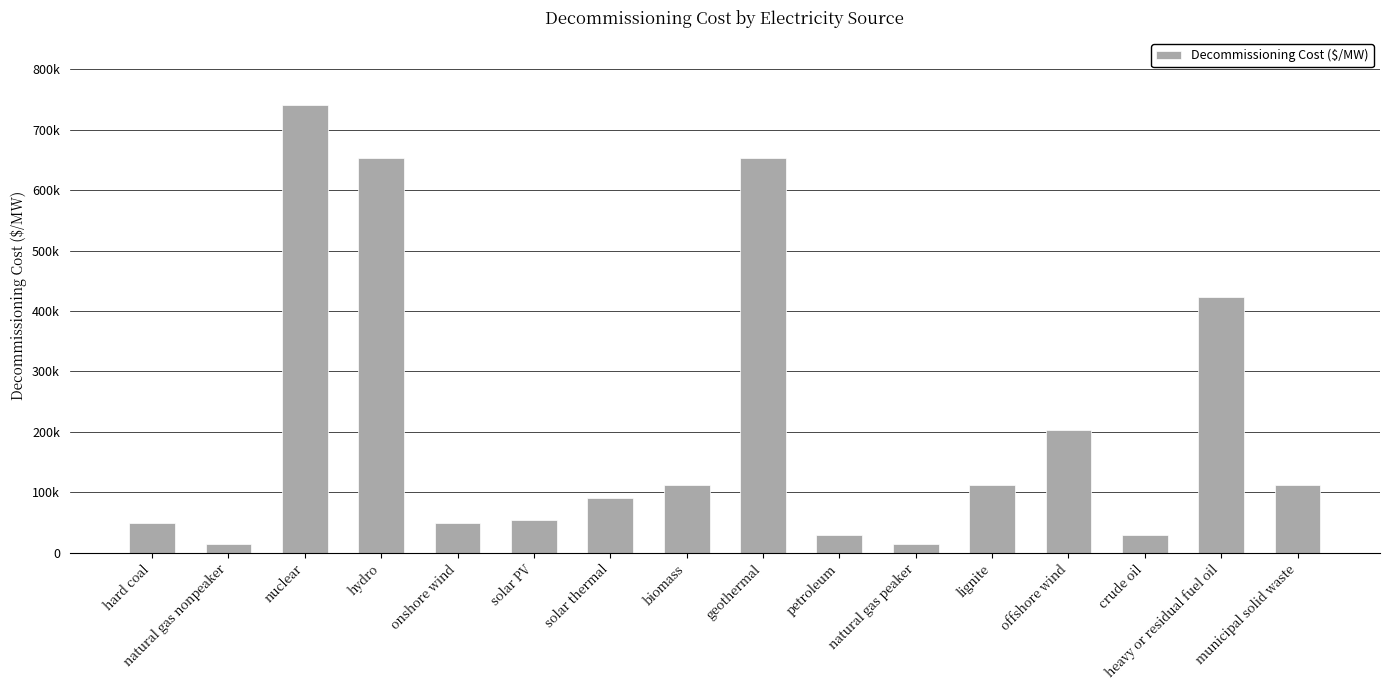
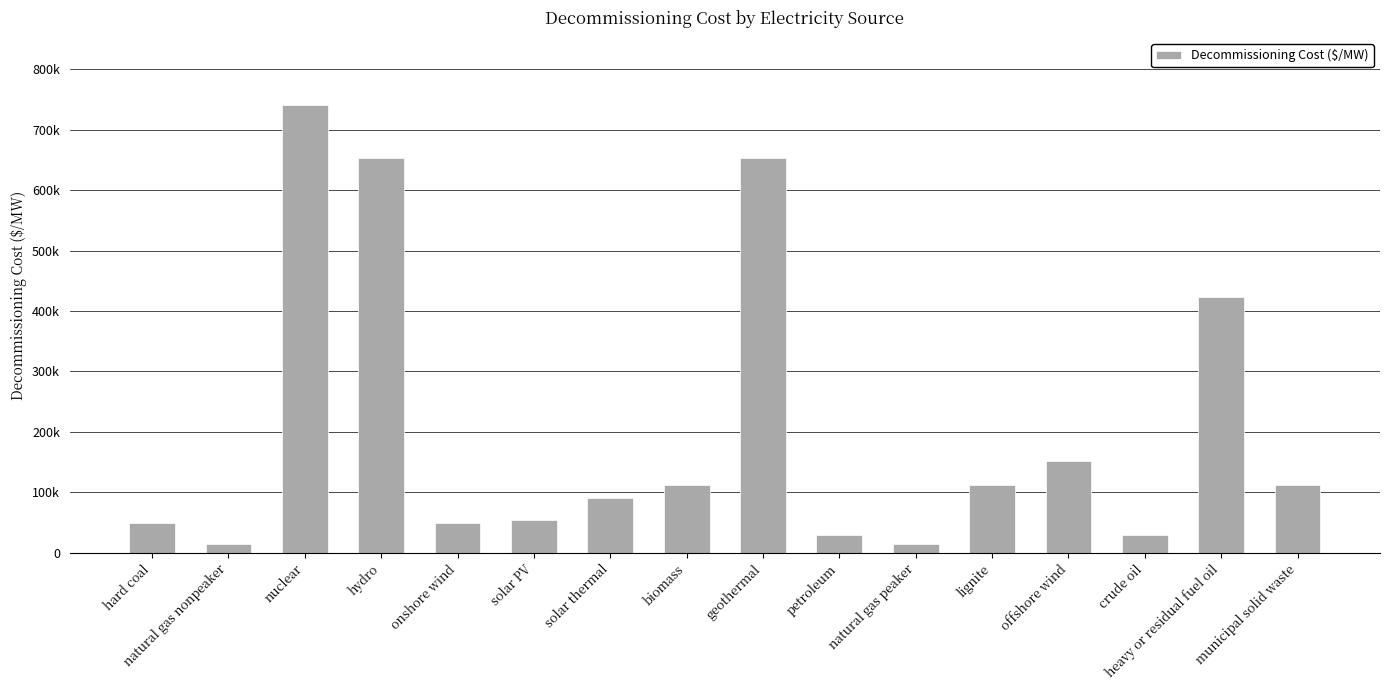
  {
    "hard coal": 50000,
    "natural gas nonpeaker": 10000,
    "nuclear": 740000,
    "hydro": 650000,
    "onshore wind": 50000,
    "solar PV": 50000,
    "solar thermal": 90000,
    "biomass": 110000,
    "geothermal": 650000,
    "petroleum": 30000,
    "natural gas peaker": 10000,
    "lignite": 110000,
-   "offshore wind": 200000,
+   "offshore wind": 150000,
    "crude oil": 30000,
    "heavy or residual fuel oil": 420000,
    "municipal solid waste": 110000
  }
